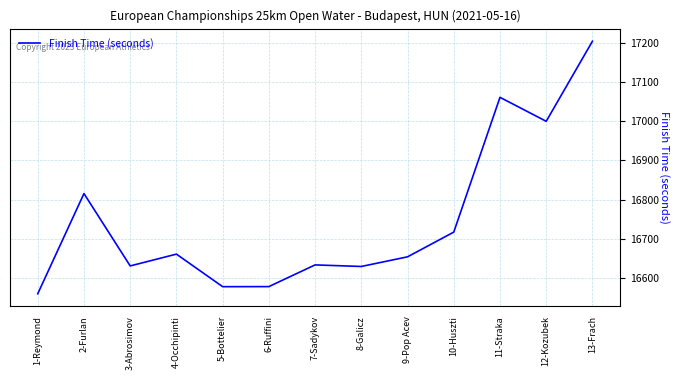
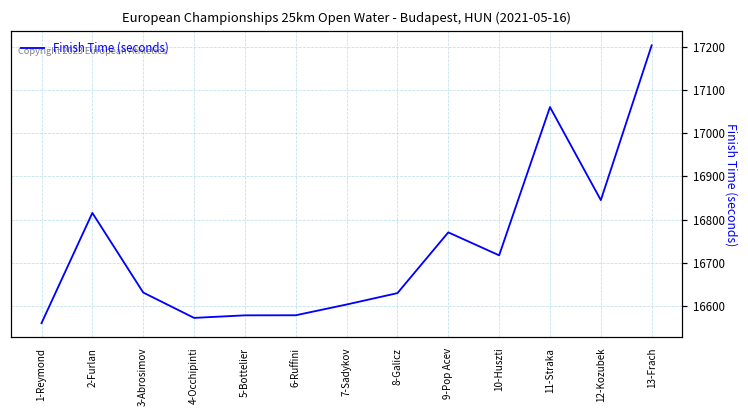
  {
    "1-Reymond": 16560,
    "2-Furlan": 16820,
    "3-Abrosimov": 16630,
-   "4-Occhipinti": 16660,
+   "4-Occhipinti": 16570,
    "5-Bottelier": 16580,
    "6-Ruffini": 16580,
-   "7-Sadykov": 16630,
+   "7-Sadykov": 16600,
    "8-Galicz": 16630,
-   "9-Pop Acev": 16650,
+   "9-Pop Acev": 16770,
    "10-Huszti": 16720,
    "11-Straka": 17060,
-   "12-Kozubek": 17000,
+   "12-Kozubek": 16840,
    "13-Frach": 17200
  }
